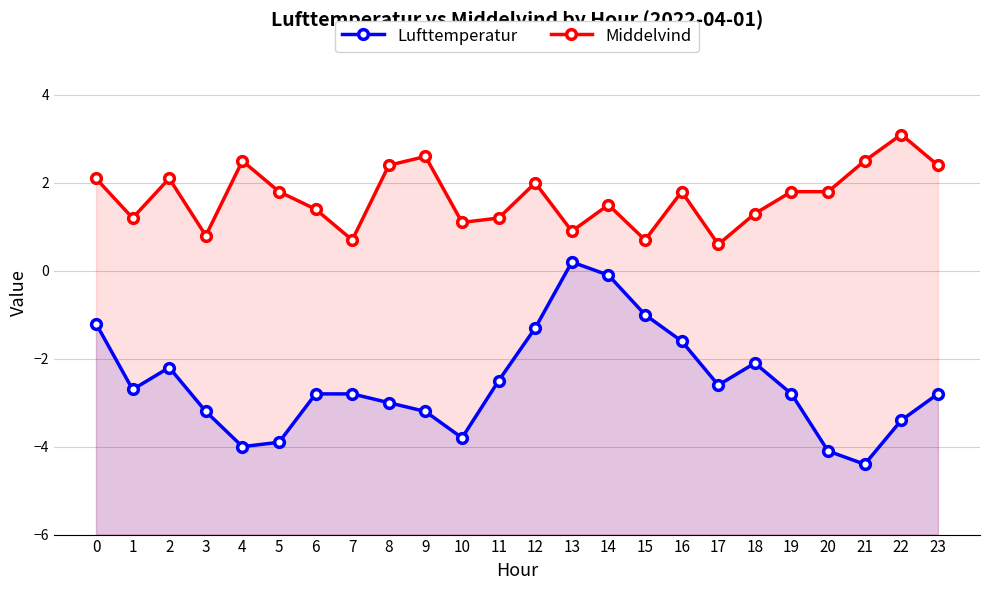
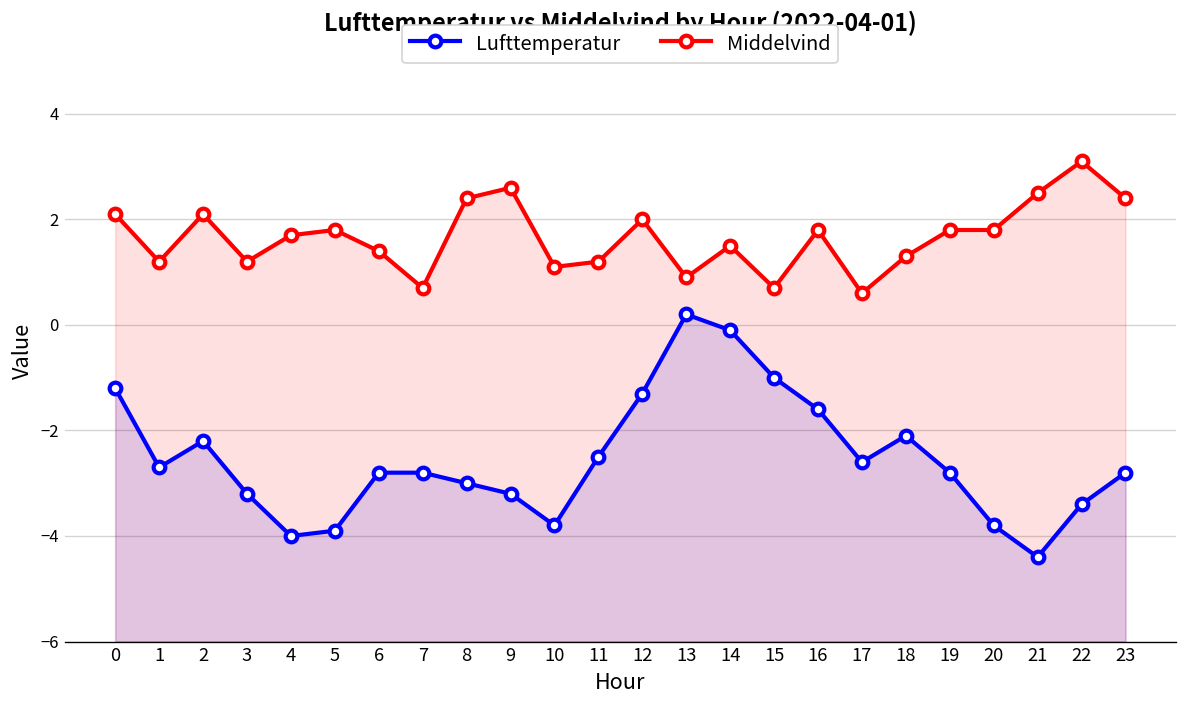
  {
    "Lufttemperatur": {
      "0": -1.2,
      "1": -2.7,
      "2": -2.2,
      "3": -3.2,
      "4": -4.0,
      "5": -3.9,
      "6": -2.8,
      "7": -2.8,
      "8": -3.0,
      "9": -3.2,
      "10": -3.8,
      "11": -2.5,
      "12": -1.3,
      "13": 0.2,
      "14": -0.1,
      "15": -1.0,
      "16": -1.6,
      "17": -2.6,
      "18": -2.1,
      "19": -2.8,
-     "20": -4.1,
+     "20": -3.8,
      "21": -4.4,
      "22": -3.4,
      "23": -2.8
    },
    "Middelvind": {
      "0": 2.1,
      "1": 1.2,
      "2": 2.1,
-     "3": 0.8,
-     "4": 2.5,
+     "3": 1.2,
+     "4": 1.7,
      "5": 1.8,
      "6": 1.4,
      "7": 0.7,
      "8": 2.4,
      "9": 2.6,
      "10": 1.1,
      "11": 1.2,
      "12": 2.0,
      "13": 0.9,
      "14": 1.5,
      "15": 0.7,
      "16": 1.8,
      "17": 0.6,
      "18": 1.3,
      "19": 1.8,
      "20": 1.8,
      "21": 2.5,
      "22": 3.1,
      "23": 2.4
    }
  }
